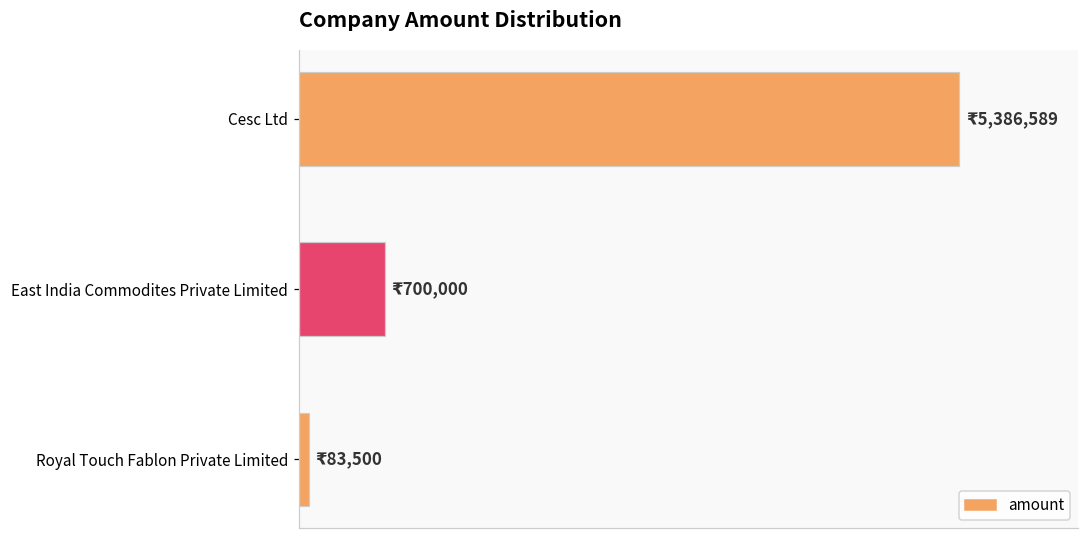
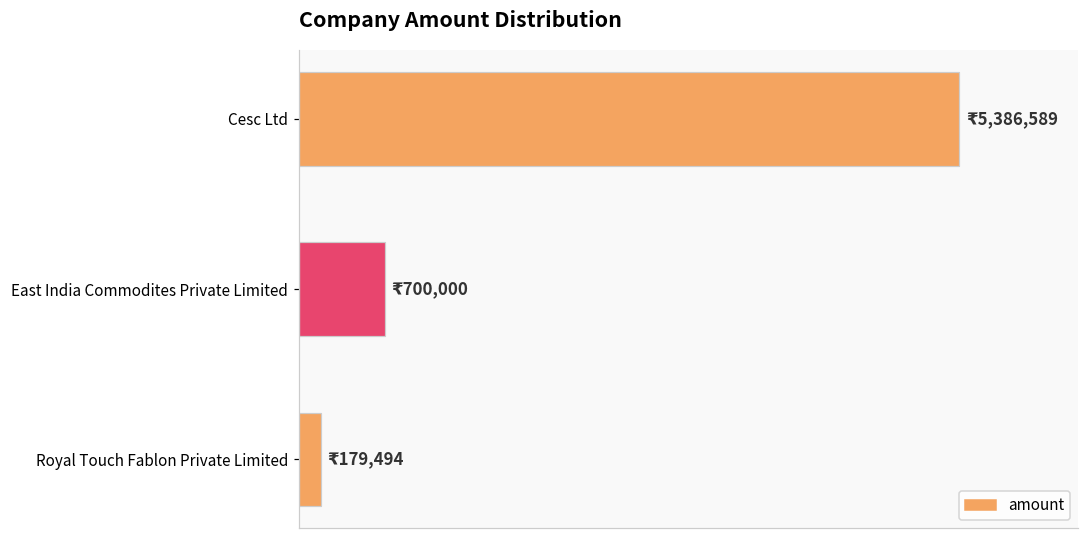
  {
    "Cesc Ltd": "5,386,589",
    "East India Commodites Private Limited": "700,000",
-   "Royal Touch Fablon Private Limited": "83,500"
+   "Royal Touch Fablon Private Limited": "179,494"
  }
